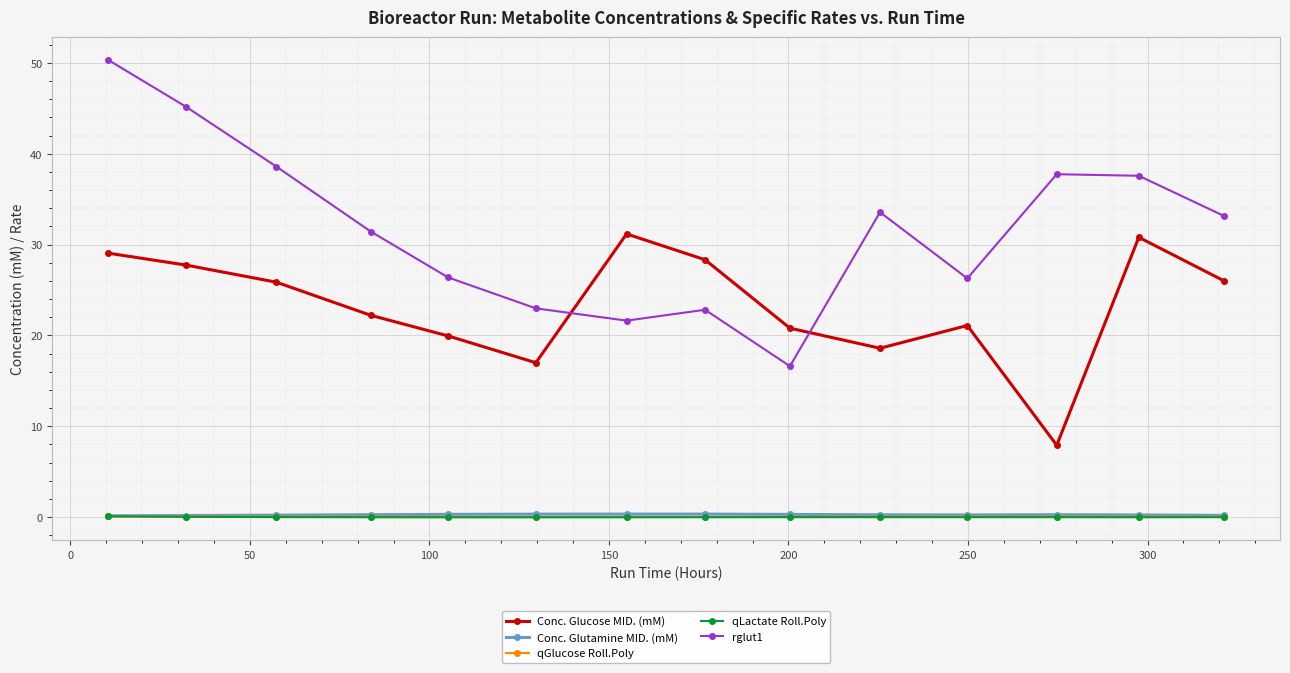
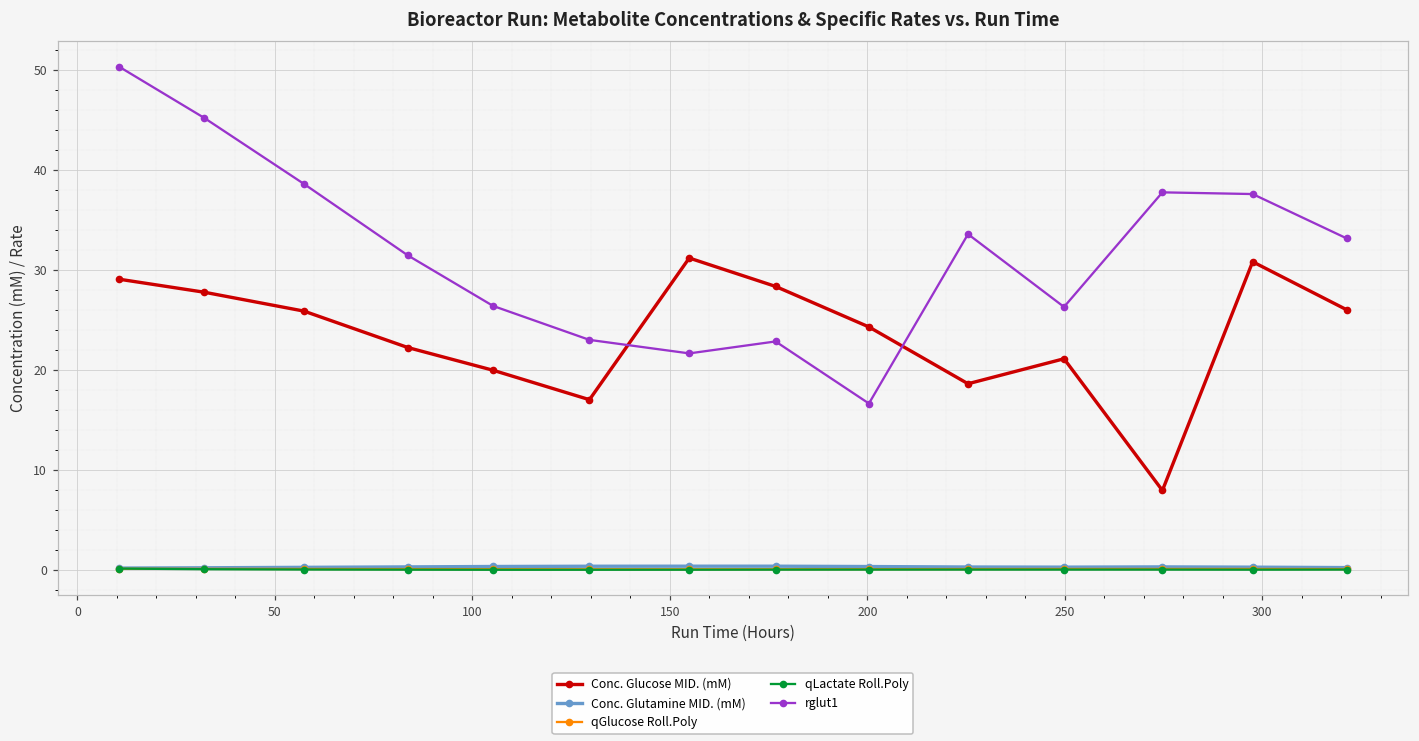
  {
    "Conc. Glucose MID. (mM)": {
-     "200": 21,
+     "200": 24,
      "250": 21
    },
    "rglut1": {
      "200": 17,
      "250": 26
    }
  }
